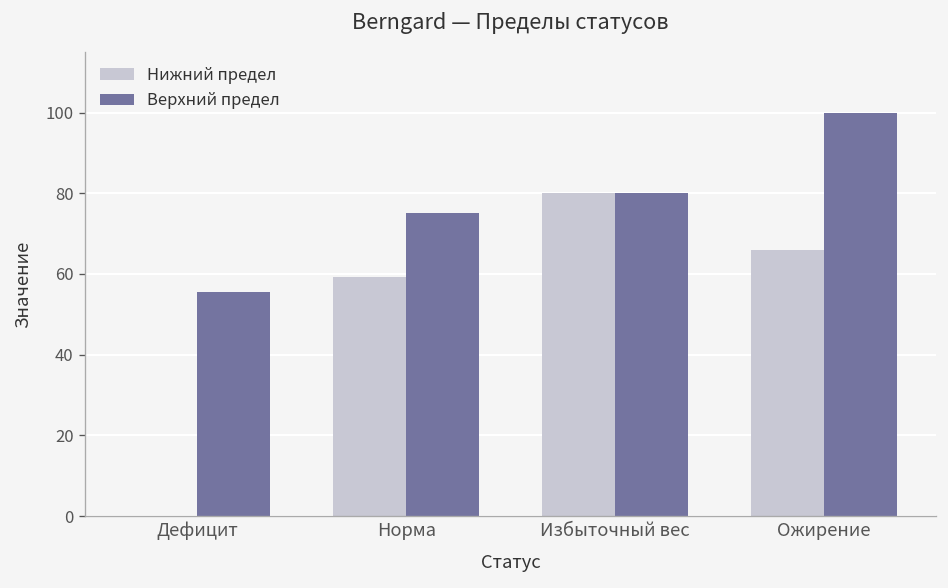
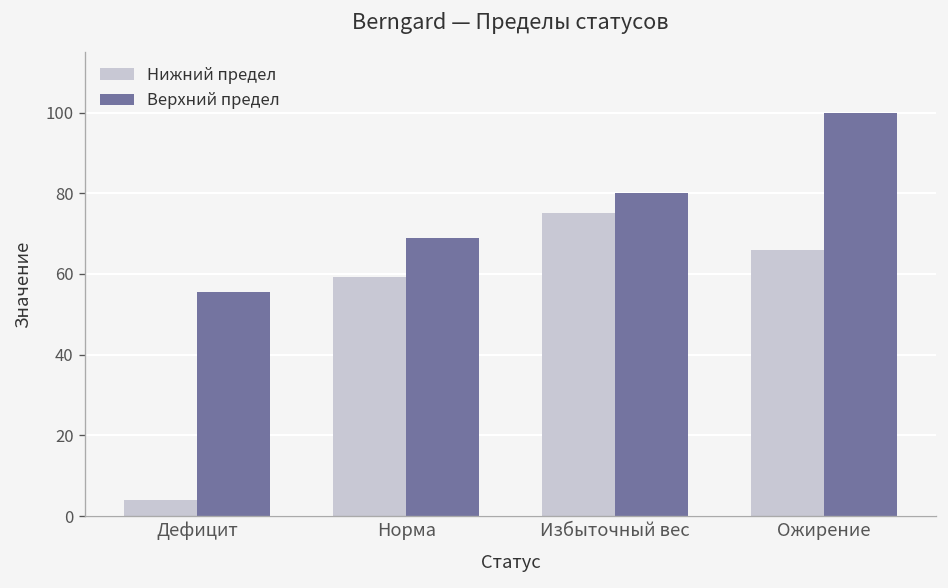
  {
    "Нижний предел": {
-     "Дефицит": 0,
+     "Дефицит": 4,
      "Норма": 59,
-     "Избыточный вес": 80,
+     "Избыточный вес": 75,
      "Ожирение": 66
    },
    "Верхний предел": {
      "Дефицит": 56,
-     "Норма": 75,
+     "Норма": 69,
      "Избыточный вес": 80,
      "Ожирение": 100
    }
  }
